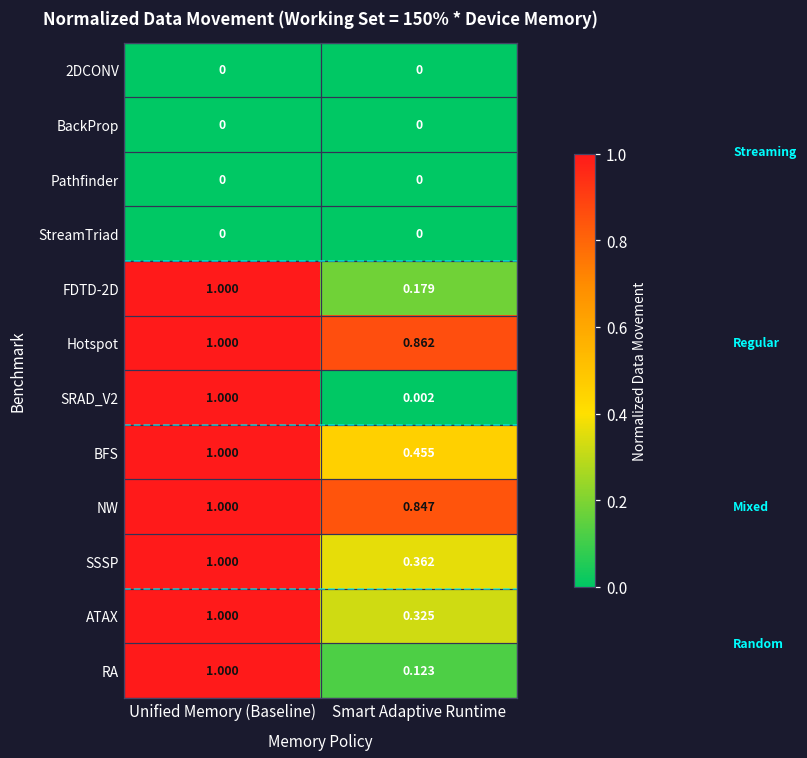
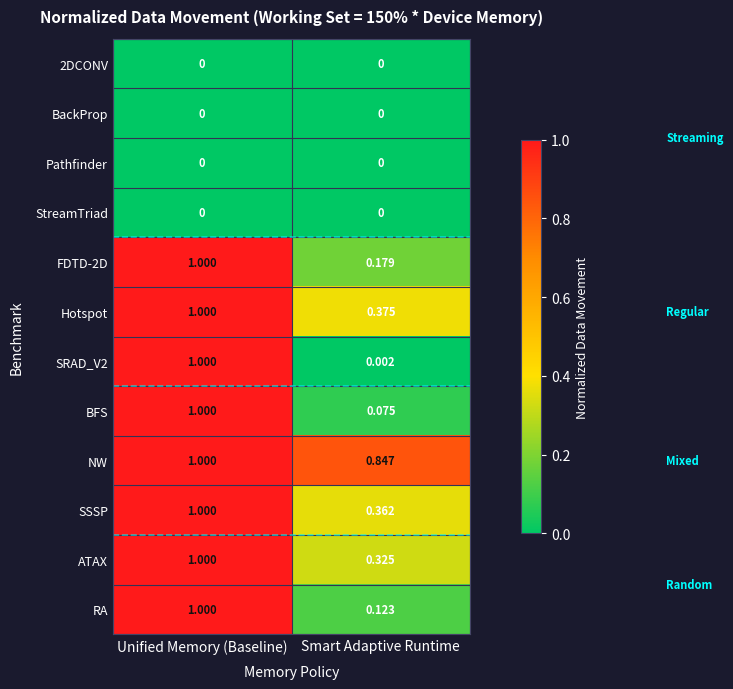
  {
    "2DCONV": {
      "Unified Memory (Baseline)": 0,
      "Smart Adaptive Runtime": 0
    },
    "BackProp": {
      "Unified Memory (Baseline)": 0,
      "Smart Adaptive Runtime": 0
    },
    "Pathfinder": {
      "Unified Memory (Baseline)": 0,
      "Smart Adaptive Runtime": 0
    },
    "StreamTriad": {
      "Unified Memory (Baseline)": 0,
      "Smart Adaptive Runtime": 0
    },
    "FDTD-2D": {
      "Unified Memory (Baseline)": 1.000,
      "Smart Adaptive Runtime": 0.179
    },
    "Hotspot": {
      "Unified Memory (Baseline)": 1.000,
-     "Smart Adaptive Runtime": 0.862
+     "Smart Adaptive Runtime": 0.375
    },
    "SRAD_V2": {
      "Unified Memory (Baseline)": 1.000,
      "Smart Adaptive Runtime": 0.002
    },
    "BFS": {
      "Unified Memory (Baseline)": 1.000,
-     "Smart Adaptive Runtime": 0.455
+     "Smart Adaptive Runtime": 0.075
    },
    "NW": {
      "Unified Memory (Baseline)": 1.000,
      "Smart Adaptive Runtime": 0.847
    },
    "SSSP": {
      "Unified Memory (Baseline)": 1.000,
      "Smart Adaptive Runtime": 0.362
    },
    "ATAX": {
      "Unified Memory (Baseline)": 1.000,
      "Smart Adaptive Runtime": 0.325
    },
    "RA": {
      "Unified Memory (Baseline)": 1.000,
      "Smart Adaptive Runtime": 0.123
    }
  }
